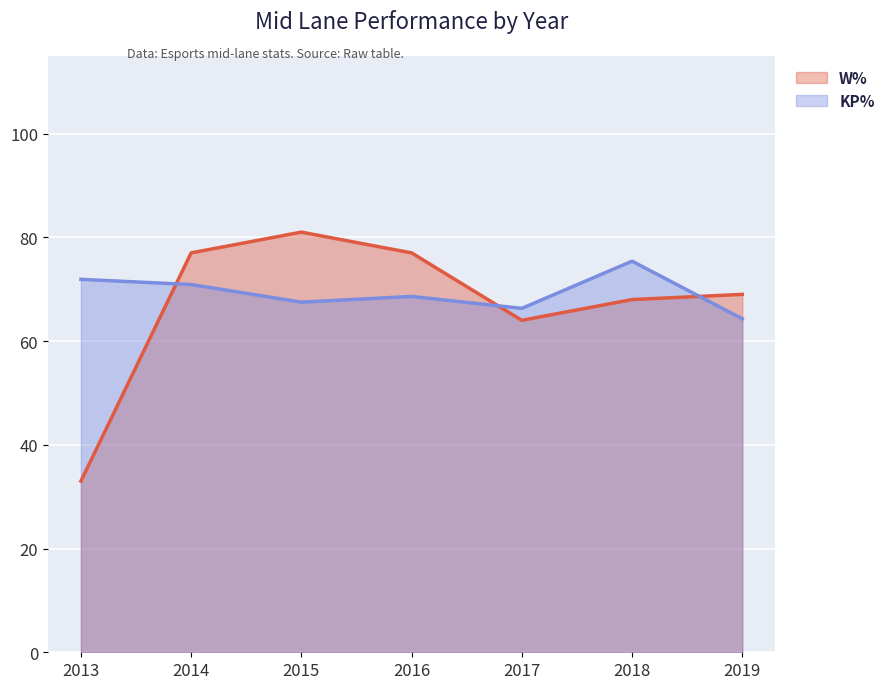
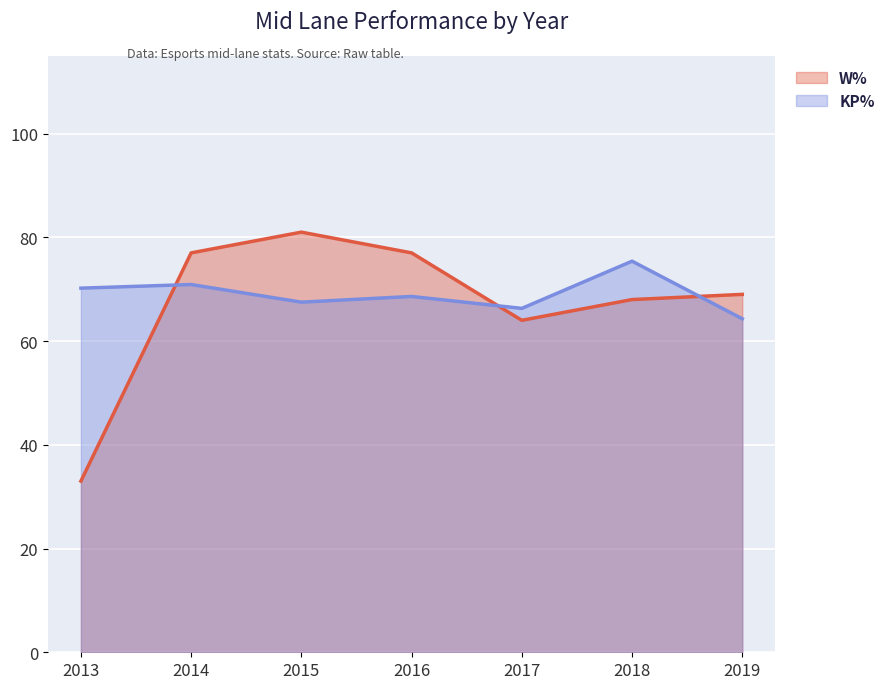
  {
    "W%": {
      "2013": 33,
      "2014": 77,
      "2015": 81,
      "2016": 77,
      "2017": 64,
      "2018": 68,
      "2019": 69
    },
    "KP%": {
-     "2013": 72,
+     "2013": 70,
      "2014": 71,
      "2015": 68,
      "2016": 69,
      "2017": 66,
      "2018": 75,
      "2019": 64
    }
  }
